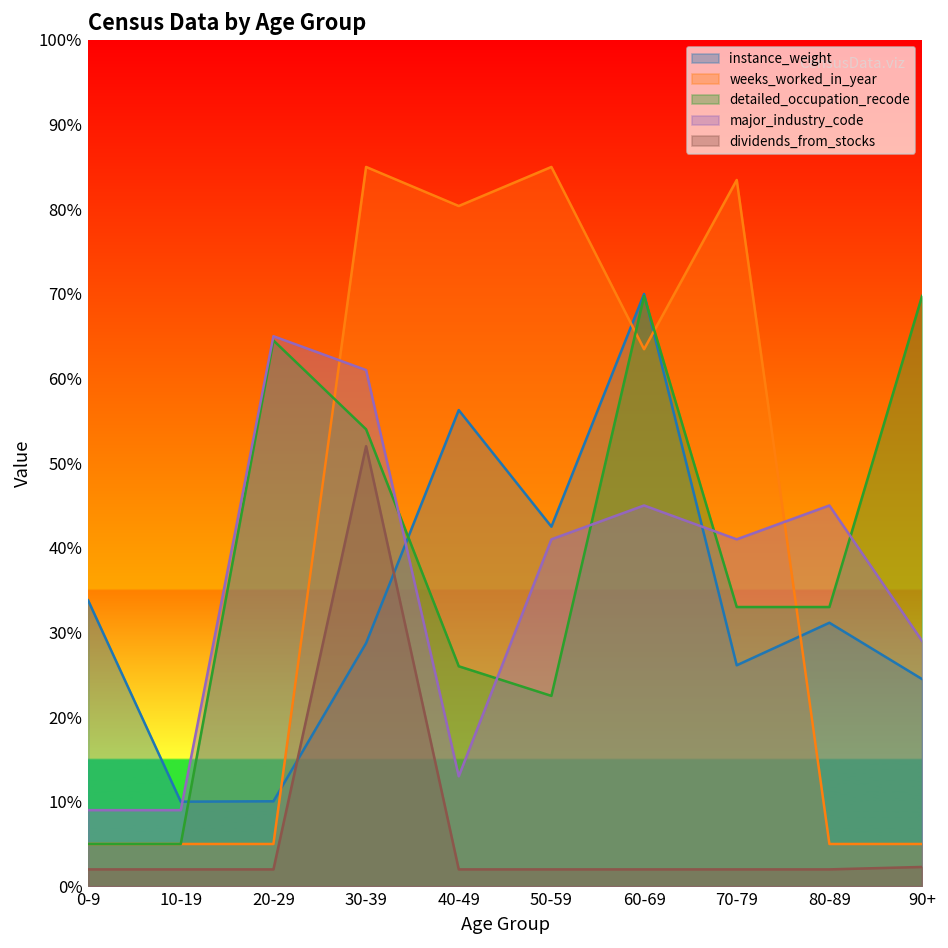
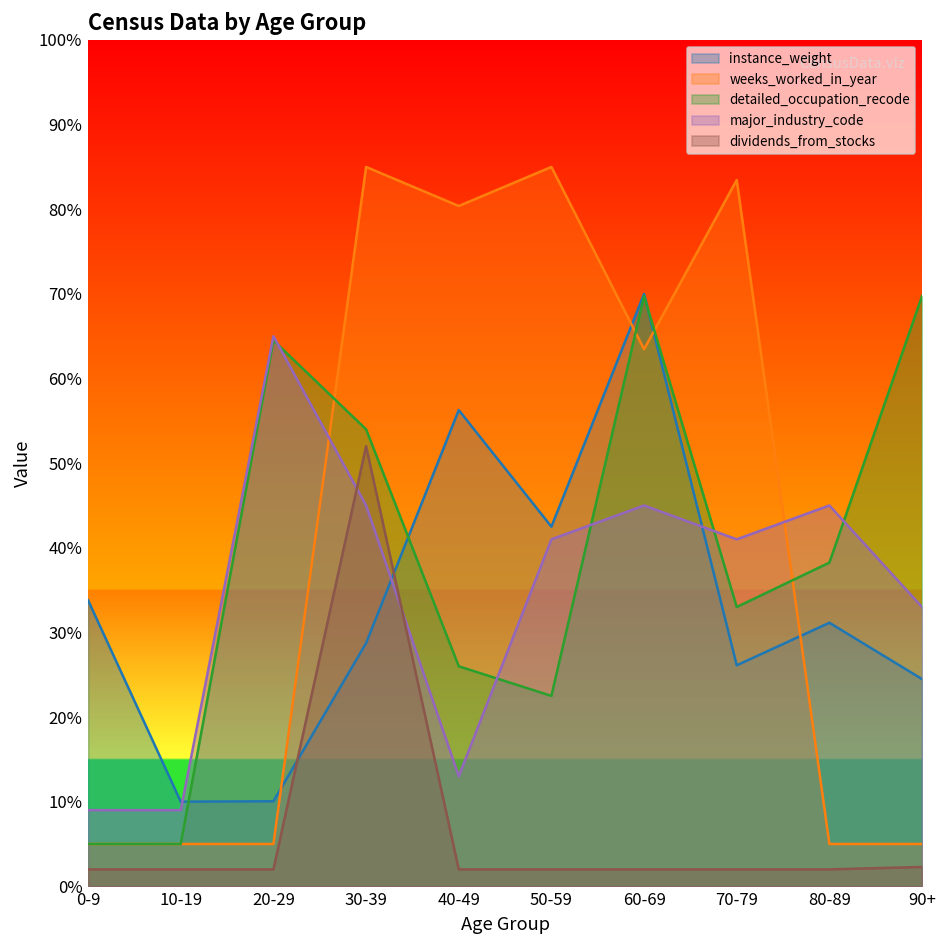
  {
    "instance_weight": {
      "0-9": "34%",
      "10-19": "10%",
      "20-29": "10%",
      "30-39": "29%",
      "40-49": "56%",
      "50-59": "42%",
      "70-79": "26%",
      "80-89": "31%",
      "90+": "24%"
    },
    "weeks_worked_in_year": {
      "20-29": "5%",
      "30-39": "85%",
      "40-49": "80%",
      "50-59": "85%",
      "60-69": "63%",
      "70-79": "83%",
      "80-89": "5%",
      "90+": "5%"
    },
    "detailed_occupation_recode": {
      "20-29": "65%",
      "30-39": "54%",
      "40-49": "26%",
      "50-59": "23%",
      "70-79": "33%",
-     "80-89": "33%",
+     "80-89": "38%",
      "90+": "70%"
    },
    "major_industry_code": {
      "0-9": "9%",
      "10-19": "9%",
      "20-29": "65%",
-     "30-39": "61%",
+     "30-39": "45%",
      "40-49": "13%",
      "50-59": "41%",
      "60-69": "45%",
      "70-79": "41%",
      "80-89": "45%",
-     "90+": "29%"
+     "90+": "33%"
    },
    "dividends_from_stocks": {
      "0-9": "2%",
      "10-19": "2%",
      "20-29": "2%",
      "30-39": "52%",
      "40-49": "2%",
      "50-59": "2%",
      "60-69": "2%",
      "70-79": "2%",
      "80-89": "2%",
      "90+": "2%"
    }
  }
